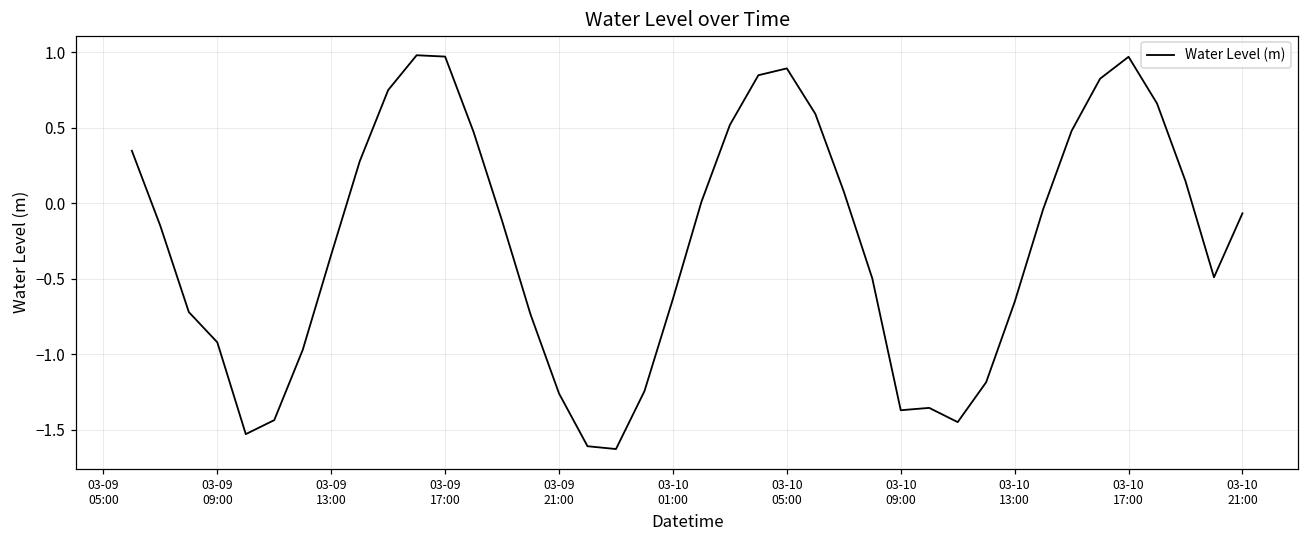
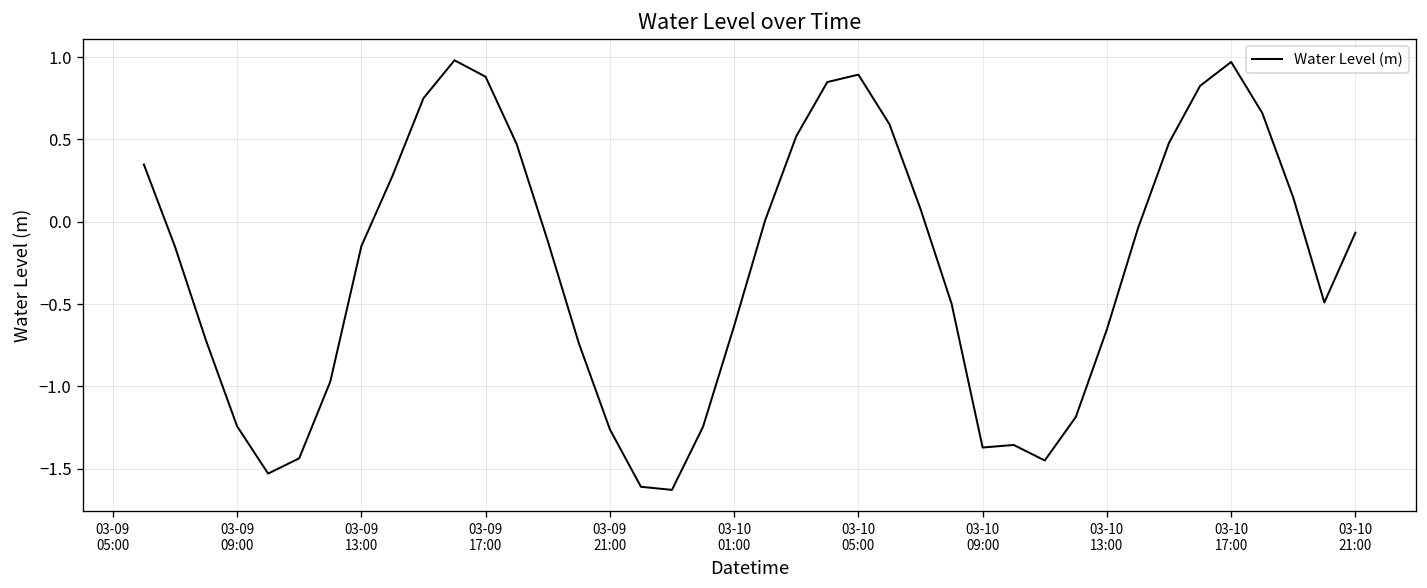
  {
-   "03-09 09:00": -0.92,
-   "03-09 13:00": -0.34,
-   "03-09 17:00": 0.97,
+   "03-09 09:00": -1.24,
+   "03-09 13:00": -0.15,
+   "03-09 17:00": 0.88,
    "03-09 21:00": -1.26,
    "03-10 01:00": -0.63,
    "03-10 05:00": 0.89,
    "03-10 09:00": -1.37,
    "03-10 13:00": -0.65,
    "03-10 17:00": 0.97,
    "03-10 21:00": -0.07
  }
